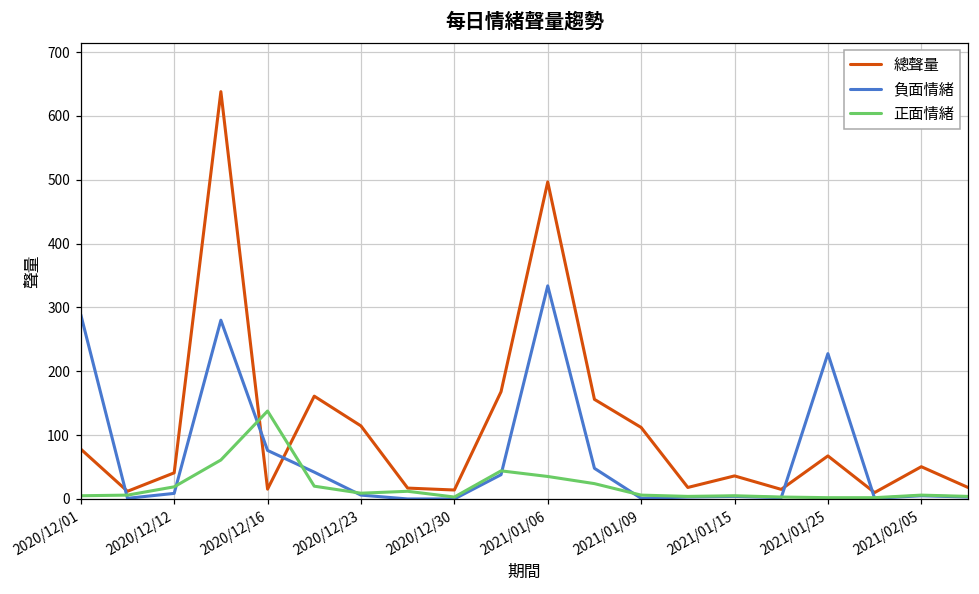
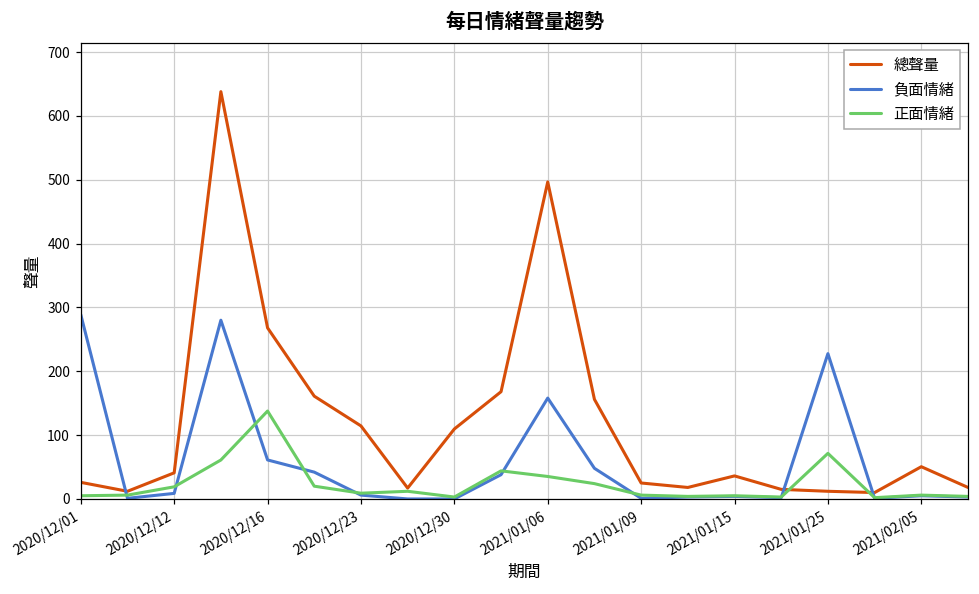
  {
    "總聲量": {
-     "2020/12/01": 80,
+     "2020/12/01": 30,
      "2020/12/12": 40,
-     "2020/12/16": 20,
+     "2020/12/16": 270,
      "2020/12/23": 110,
-     "2020/12/30": 10,
+     "2020/12/30": 110,
      "2021/01/06": 500,
-     "2021/01/09": 110,
+     "2021/01/09": 30,
      "2021/01/15": 40,
-     "2021/01/25": 70,
+     "2021/01/25": 10,
      "2021/02/05": 50
    },
    "負面情緒": {
      "2020/12/01": 290,
      "2020/12/12": 10,
-     "2020/12/16": 80,
-     "2021/01/06": 330,
+     "2020/12/16": 60,
+     "2021/01/06": 160,
      "2021/01/09": 0,
      "2021/01/25": 230
    },
    "正面情緒": {
      "2020/12/01": 10,
      "2020/12/12": 20,
      "2020/12/16": 140,
      "2021/01/06": 40,
      "2021/01/09": 10,
-     "2021/01/25": 0
+     "2021/01/25": 70
    }
  }
